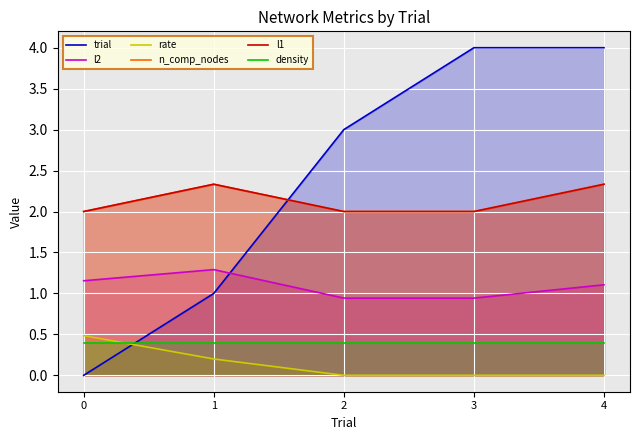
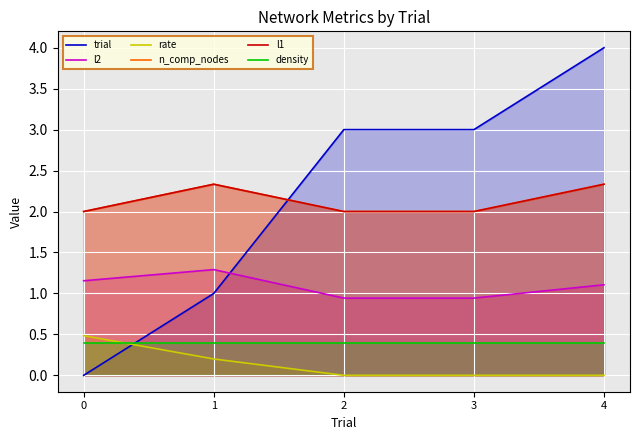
  {
    "trial": {
      "0": 0,
      "1": 1,
      "2": 3,
-     "3": 4,
+     "3": 3,
      "4": 4
    },
    "l2": {
      "0": 1.2,
      "1": 1.3,
      "2": 0.9,
      "3": 0.9,
      "4": 1.1
    },
    "rate": {
      "0": 0.5,
      "1": 0.2,
      "2": 0,
      "3": 0,
      "4": 0
    },
    "l1": {
      "0": 2,
      "1": 2.3,
      "2": 2,
      "3": 2,
      "4": 2.3
    },
    "density": {
      "0": 0.4,
      "1": 0.4,
      "2": 0.4,
      "3": 0.4,
      "4": 0.4
    }
  }
